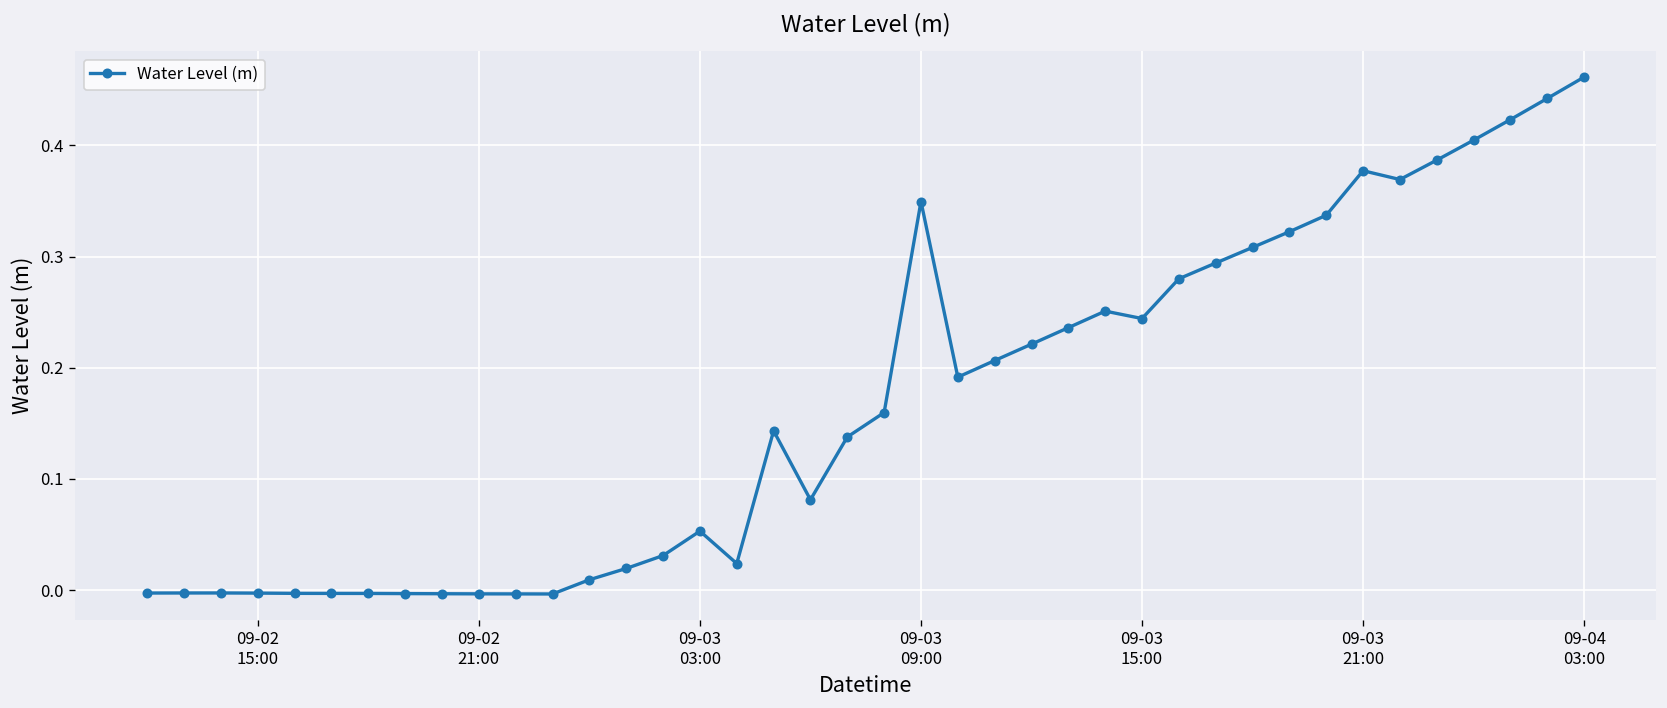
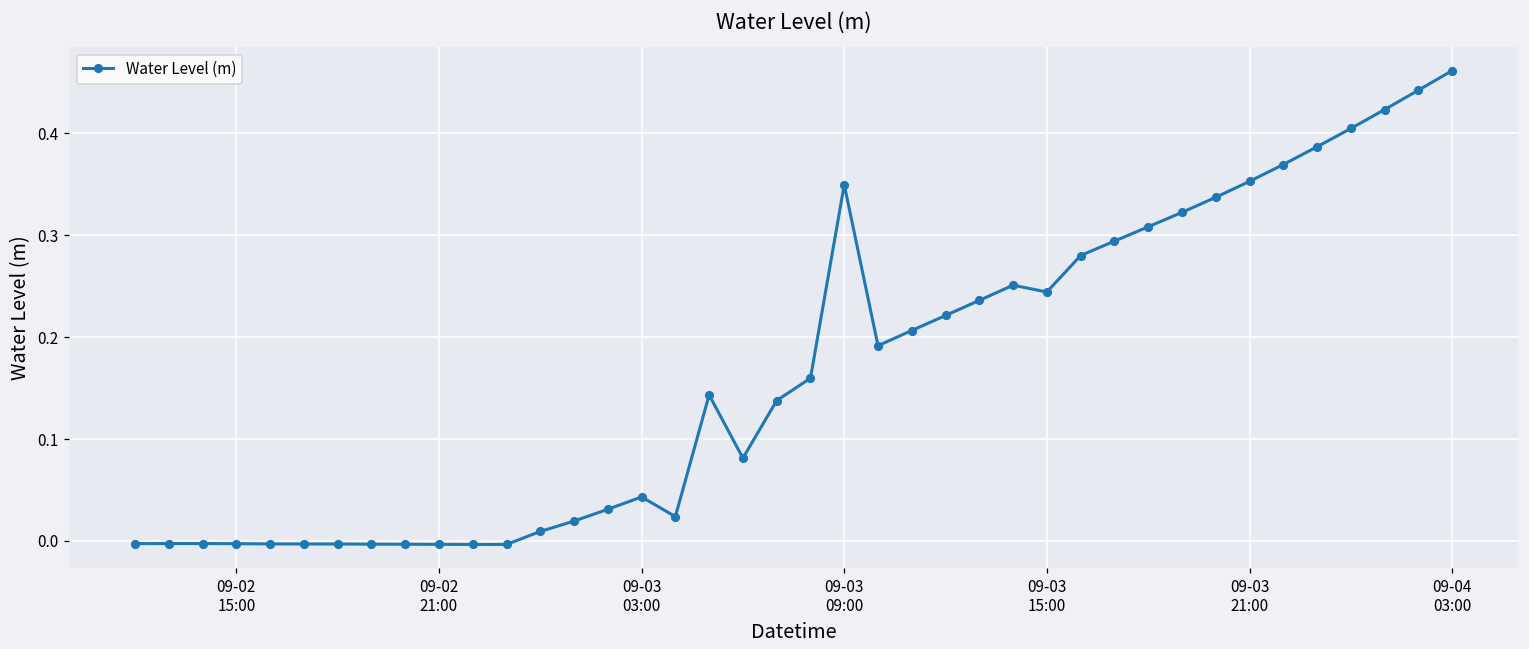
  {
    "09-02 15:00": 0.00,
    "09-02 21:00": 0.00,
-   "09-03 03:00": 0.05,
+   "09-03 03:00": 0.04,
    "09-03 09:00": 0.35,
    "09-03 15:00": 0.24,
-   "09-03 21:00": 0.38,
+   "09-03 21:00": 0.35,
    "09-04 03:00": 0.46
  }
